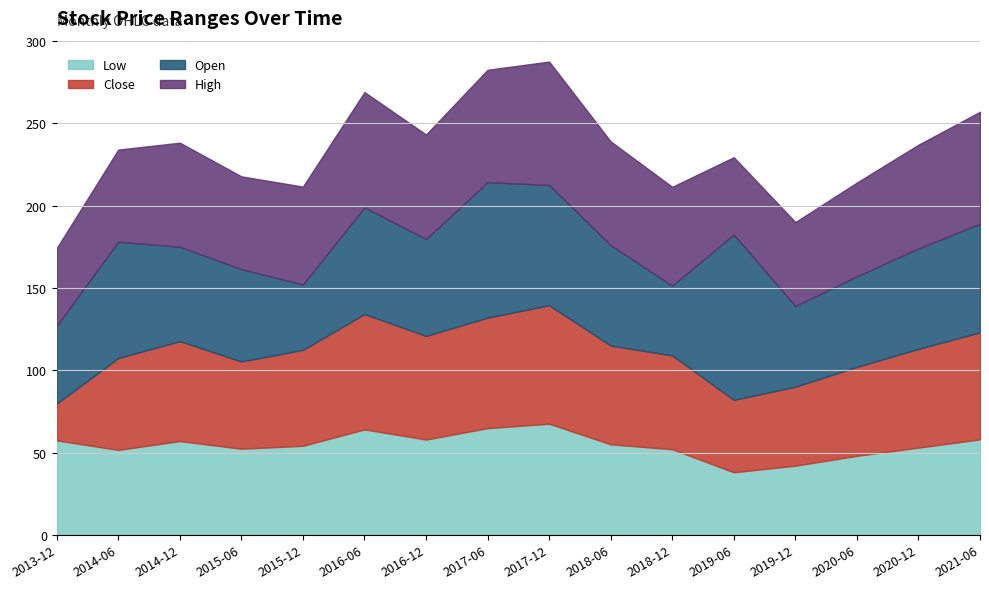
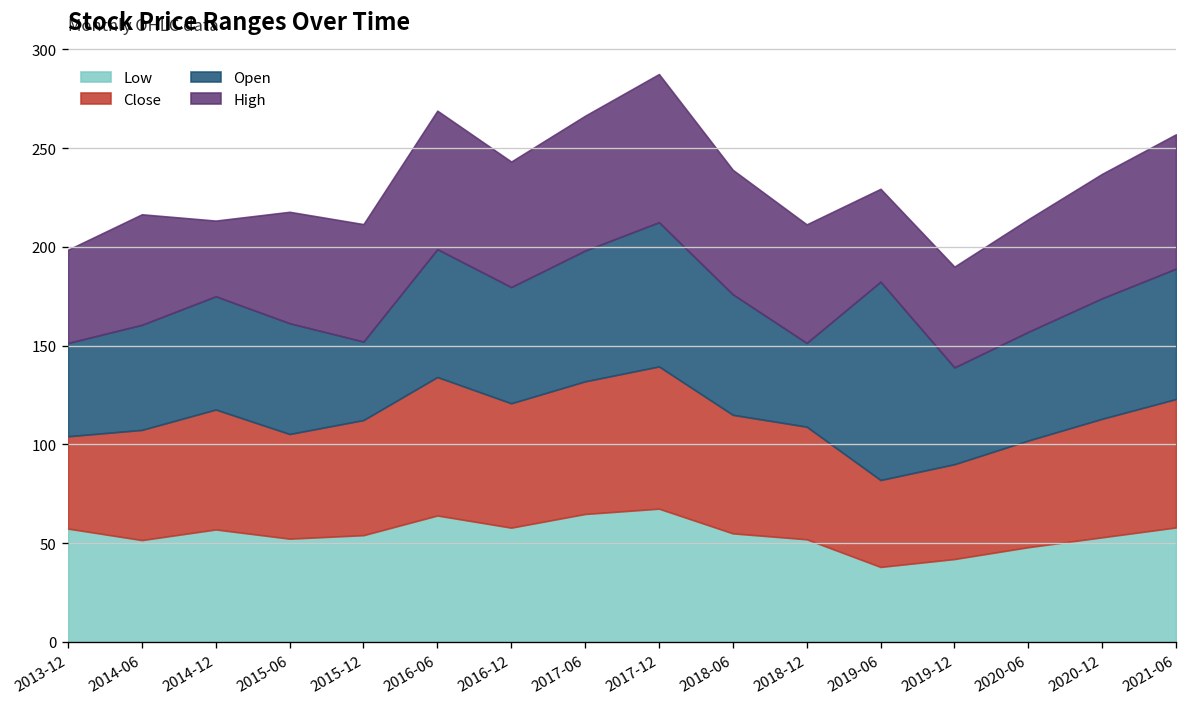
  {
    "Low": {
      "2013-12": 57,
      "2014-06": 52,
      "2014-12": 57,
      "2015-06": 52,
      "2015-12": 54,
      "2016-06": 64,
      "2016-12": 58,
      "2017-06": 65,
      "2017-12": 68,
      "2018-06": 55,
      "2018-12": 52,
      "2019-06": 38,
      "2019-12": 42,
      "2020-06": 48,
      "2020-12": 53,
      "2021-06": 58
    },
    "Close": {
-     "2013-12": 22,
+     "2013-12": 47,
      "2014-06": 56,
      "2014-12": 61,
      "2015-06": 53,
      "2015-12": 58,
      "2016-06": 70,
      "2016-12": 63,
      "2017-06": 67,
      "2017-12": 72,
      "2018-06": 60,
      "2018-12": 57,
      "2019-06": 44,
      "2019-12": 48,
      "2020-06": 54,
      "2020-12": 60,
      "2021-06": 65
    },
    "Open": {
      "2013-12": 47,
-     "2014-06": 71,
+     "2014-06": 53,
      "2014-12": 57,
      "2015-06": 56,
      "2015-12": 40,
      "2016-06": 65,
      "2016-12": 59,
-     "2017-06": 82,
+     "2017-06": 66,
      "2017-12": 73,
      "2018-06": 61,
      "2018-12": 42,
      "2019-06": 100,
      "2019-12": 49,
      "2020-06": 55,
      "2020-12": 61,
      "2021-06": 66
    },
    "High": {
      "2013-12": 47,
      "2014-06": 56,
-     "2014-12": 63,
+     "2014-12": 38,
      "2015-06": 56,
      "2015-12": 59,
      "2016-06": 70,
      "2016-12": 64,
      "2017-06": 68,
      "2017-12": 75,
      "2018-06": 63,
      "2018-12": 60,
      "2019-06": 47,
      "2019-12": 51,
      "2020-06": 57,
      "2020-12": 63,
      "2021-06": 68
    }
  }
